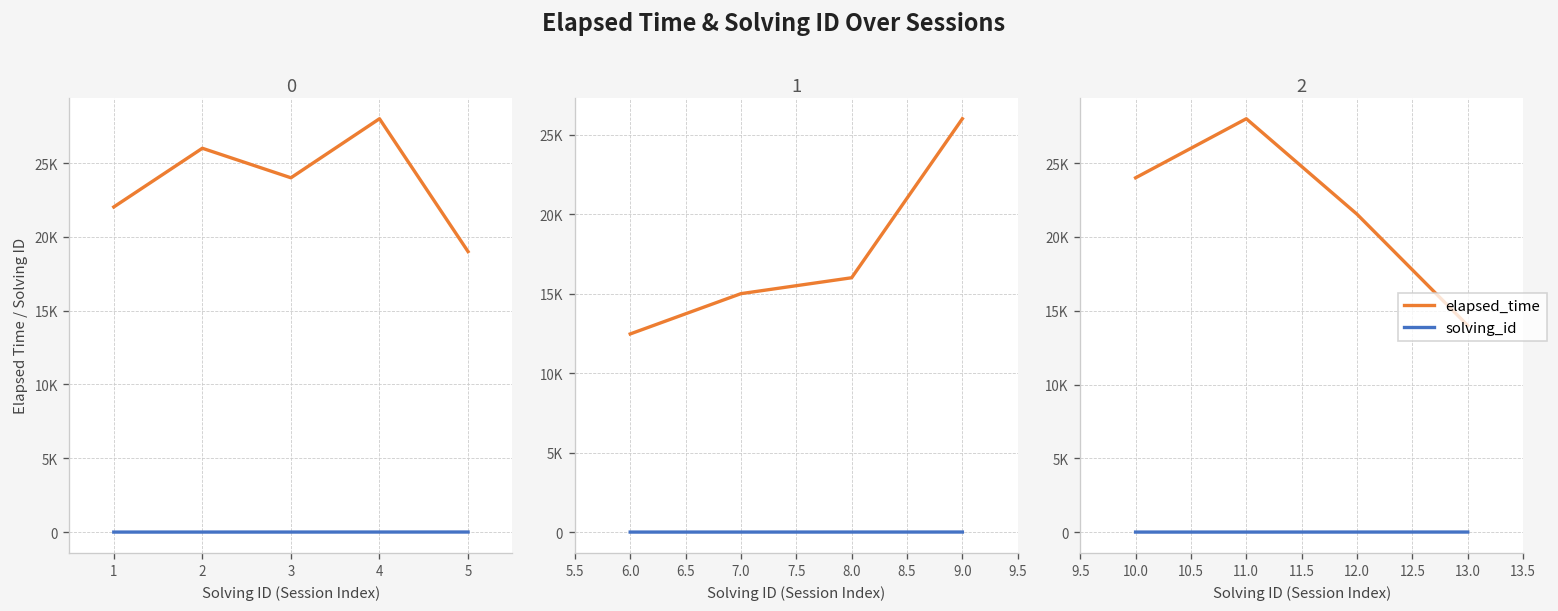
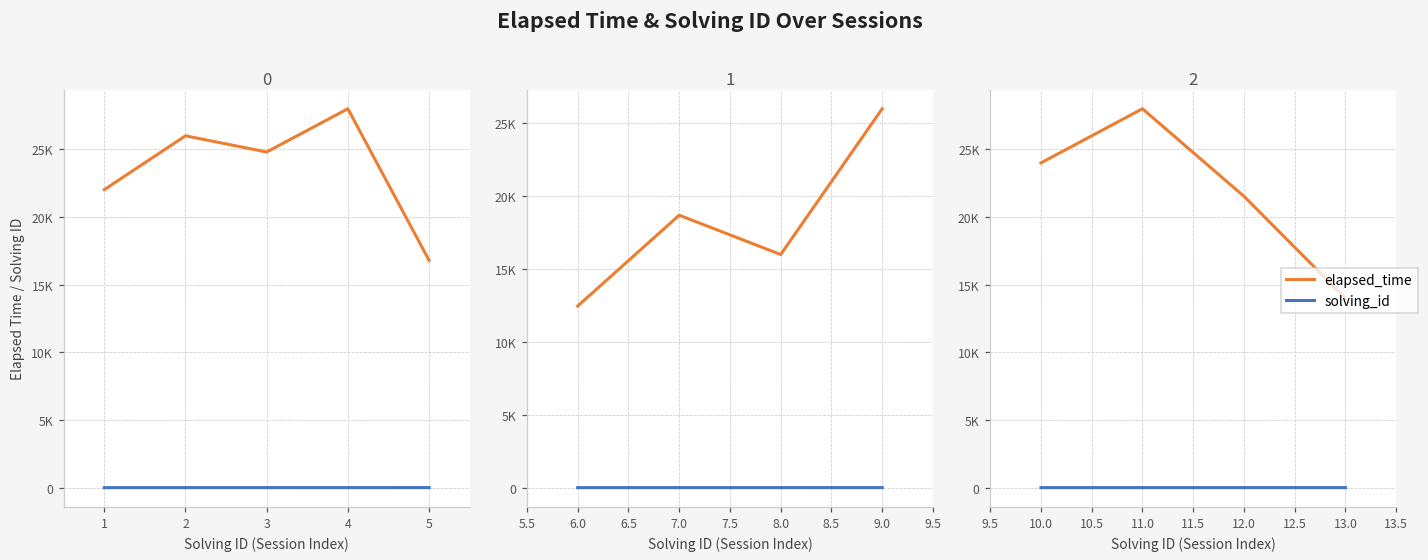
  {
    "0": {
      "elapsed_time": {
        "1": 22000,
        "2": 26000,
-       "3": 24000,
+       "3": 24800,
        "4": 28000,
-       "5": 19000
+       "5": 16800
      },
      "solving_id": {
        "1": 0,
        "2": 0,
        "3": 0,
        "4": 0,
        "5": 0
      }
    },
    "1": {
      "elapsed_time": {
        "6.0": 12500,
-       "7.0": 15000,
+       "7.0": 18700,
        "8.0": 16000,
        "9.0": 26000
      },
      "solving_id": {
        "6.0": 0,
        "7.0": 0,
        "8.0": 0,
        "9.0": 0
      }
    },
    "2": {
      "elapsed_time": {
        "10.0": 24000,
        "11.0": 28000,
        "12.0": 21500
      },
      "solving_id": {
        "10.0": 0,
        "11.0": 0,
        "12.0": 0,
        "13.0": 0
      }
    }
  }
